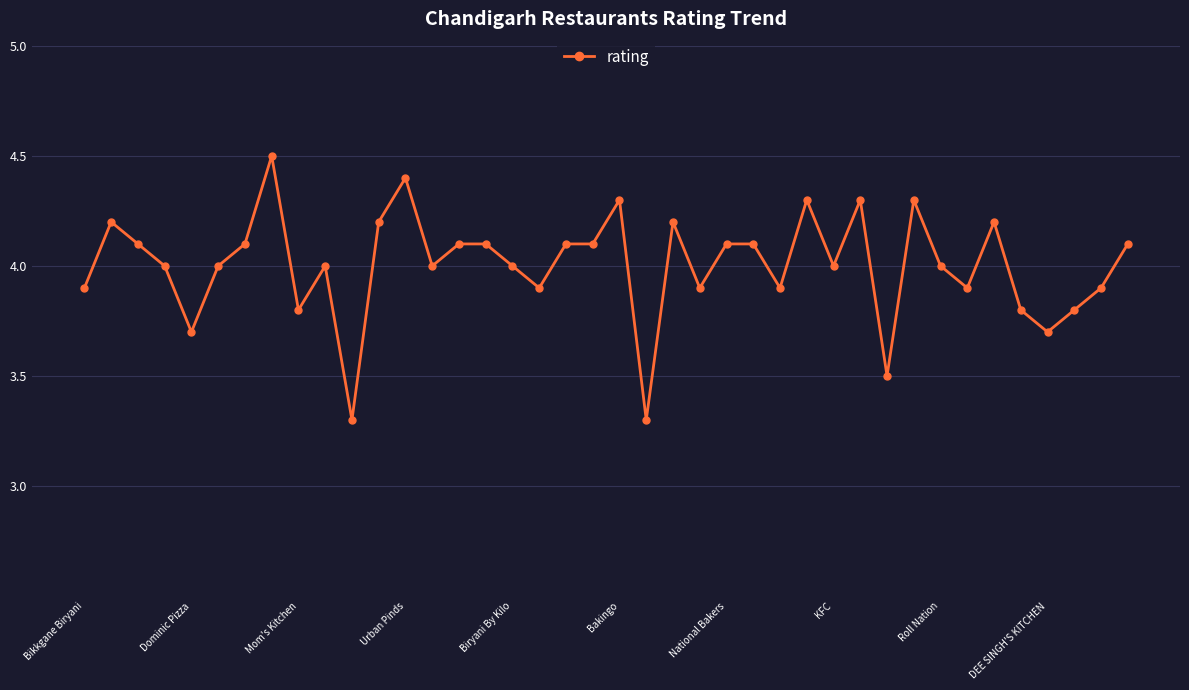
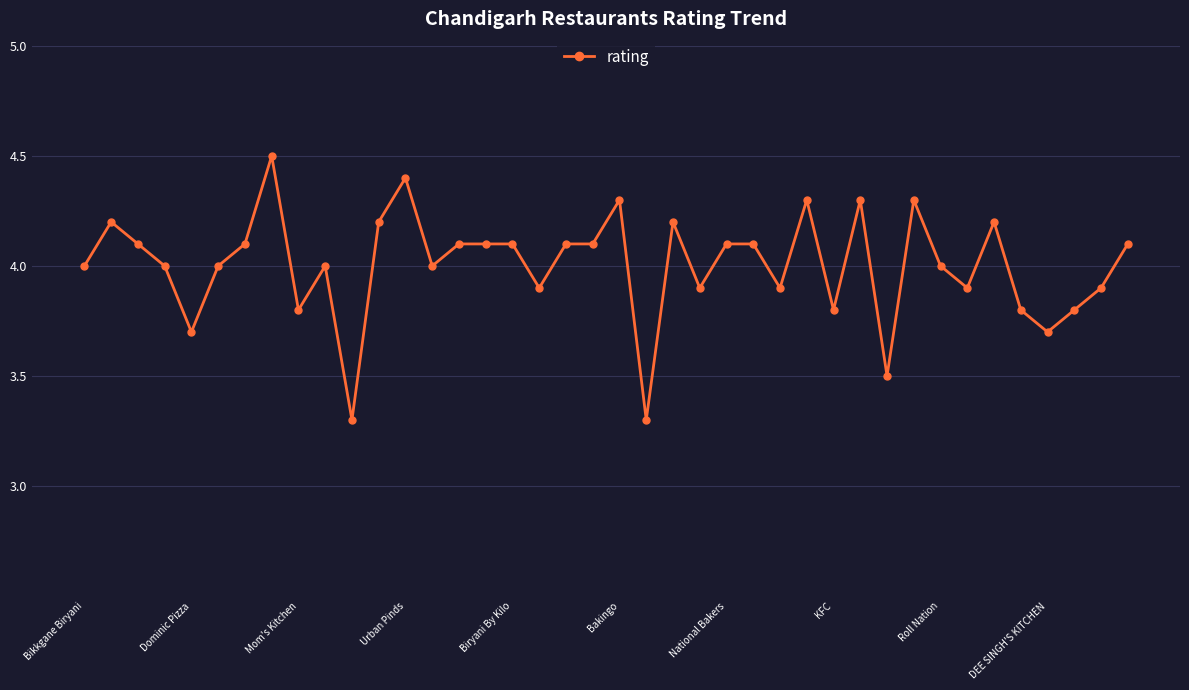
  {
-   "Bikkgane Biryani": 3.9,
+   "Bikkgane Biryani": 4.0,
    "Dominic Pizza": 3.7,
    "Mom's Kitchen": 3.8,
    "Urban Pinds": 4.4,
-   "Biryani By Kilo": 4.0,
+   "Biryani By Kilo": 4.1,
    "Bakingo": 4.3,
    "National Bakers": 4.1,
-   "KFC": 4.0,
+   "KFC": 3.8,
    "Roll Nation": 4.0,
    "DEE SINGH'S KITCHEN": 3.7
  }
